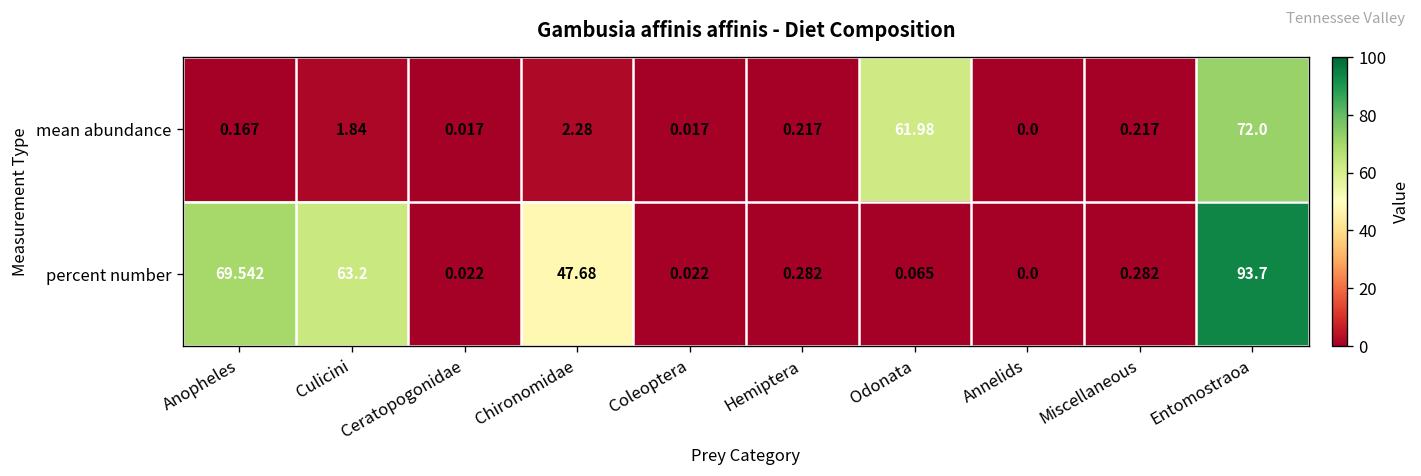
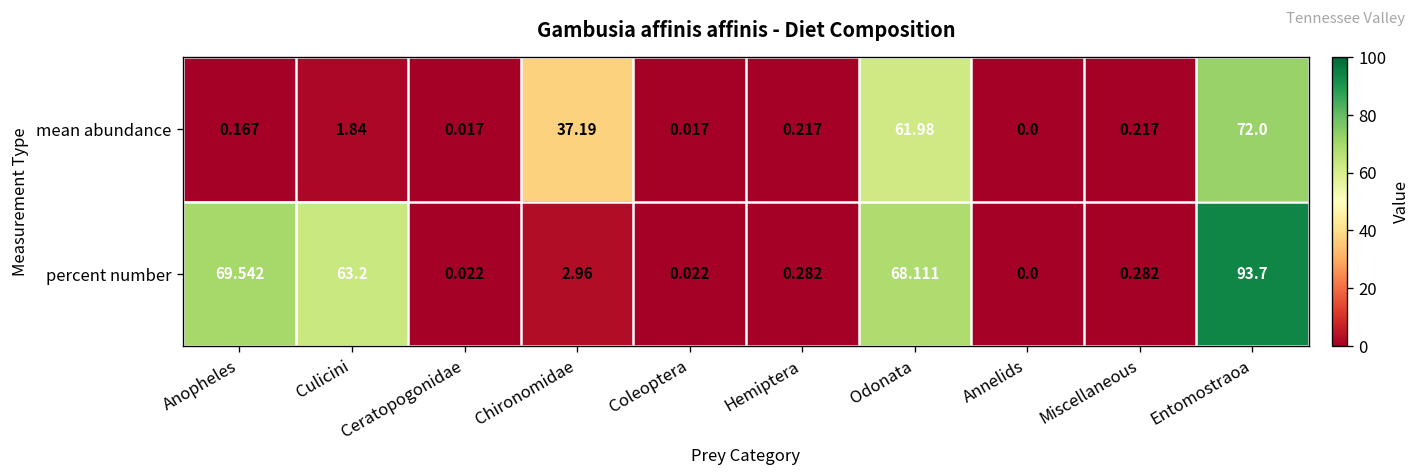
  {
    "mean abundance": {
      "Anopheles": 0.167,
      "Culicini": 1.84,
      "Ceratopogonidae": 0.017,
-     "Chironomidae": 2.28,
+     "Chironomidae": 37.19,
      "Coleoptera": 0.017,
      "Hemiptera": 0.217,
      "Odonata": 61.98,
      "Annelids": 0.0,
      "Miscellaneous": 0.217,
      "Entomostraoa": 72.0
    },
    "percent number": {
      "Anopheles": 69.542,
      "Culicini": 63.2,
      "Ceratopogonidae": 0.022,
-     "Chironomidae": 47.68,
+     "Chironomidae": 2.96,
      "Coleoptera": 0.022,
      "Hemiptera": 0.282,
-     "Odonata": 0.065,
+     "Odonata": 68.111,
      "Annelids": 0.0,
      "Miscellaneous": 0.282,
      "Entomostraoa": 93.7
    }
  }
